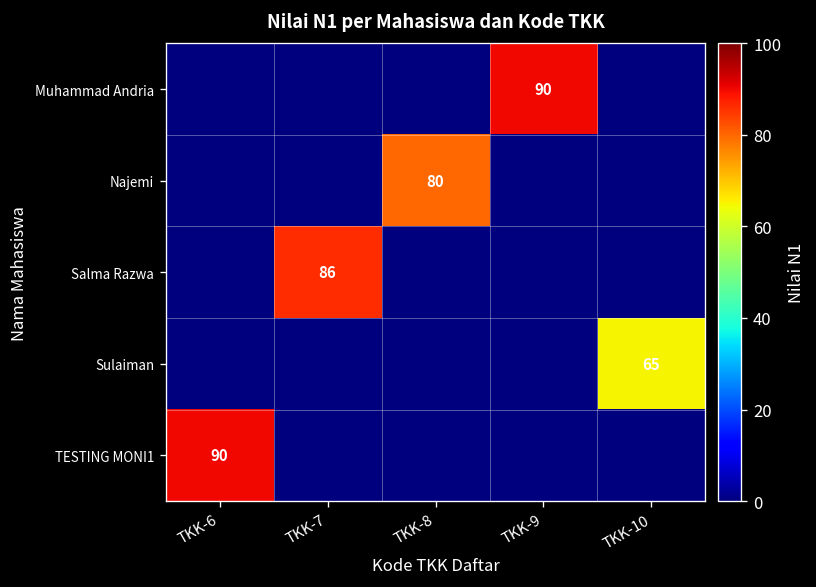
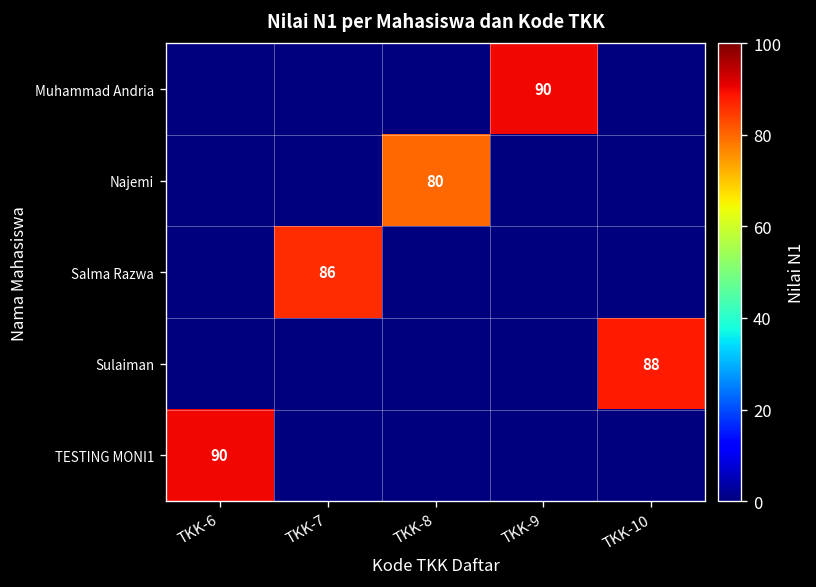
  {
    "Muhammad Andria": {
      "TKK-9": 90
    },
    "Najemi": {
      "TKK-8": 80
    },
    "Salma Razwa": {
      "TKK-7": 86
    },
    "Sulaiman": {
-     "TKK-10": 65
+     "TKK-10": 88
    },
    "TESTING MONI1": {
      "TKK-6": 90
    }
  }
